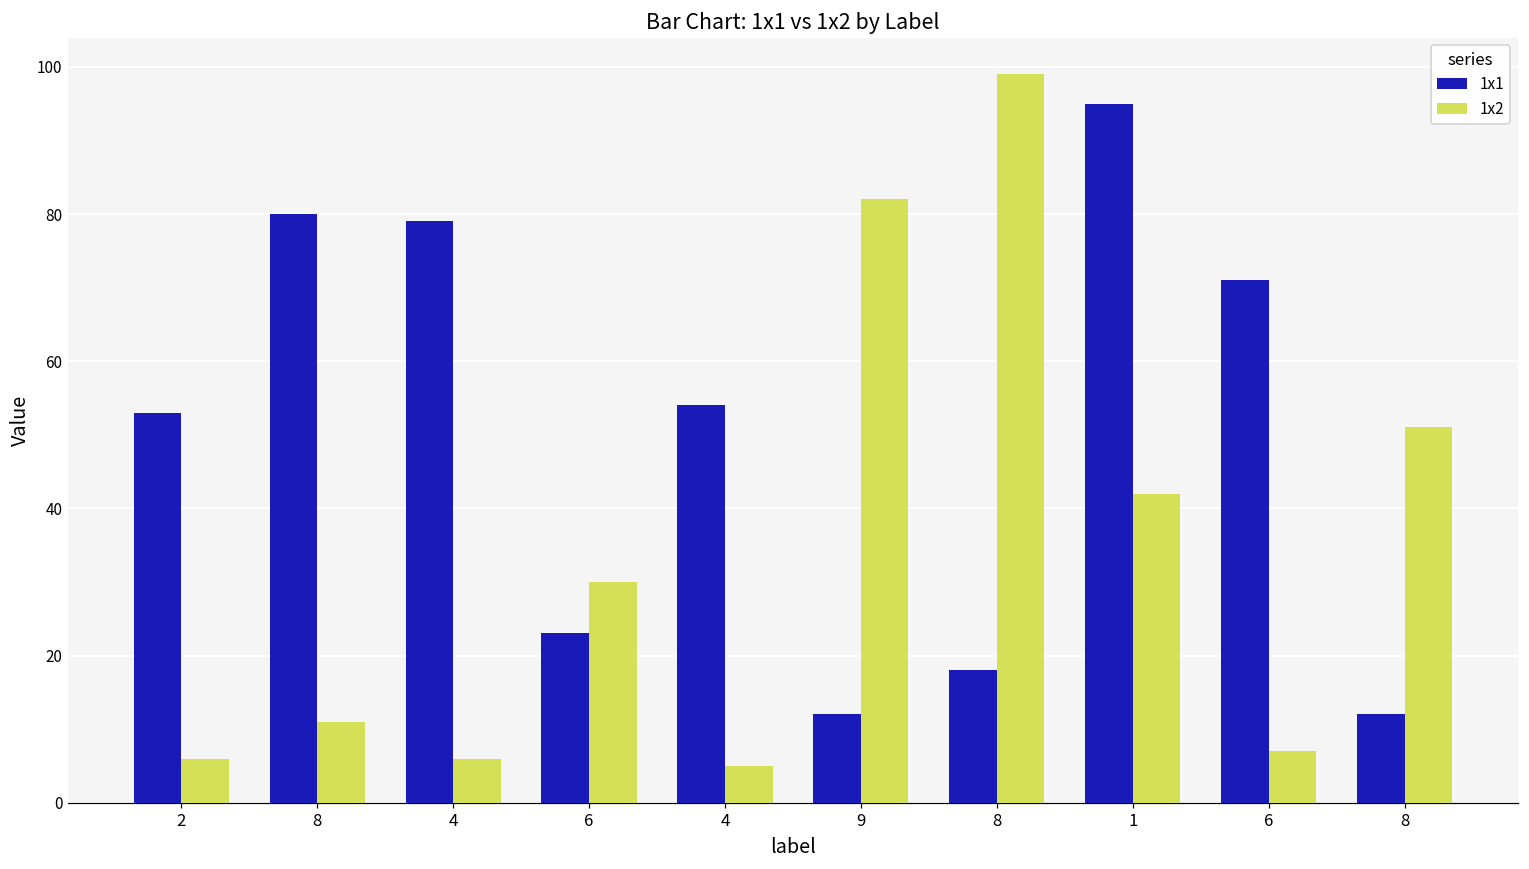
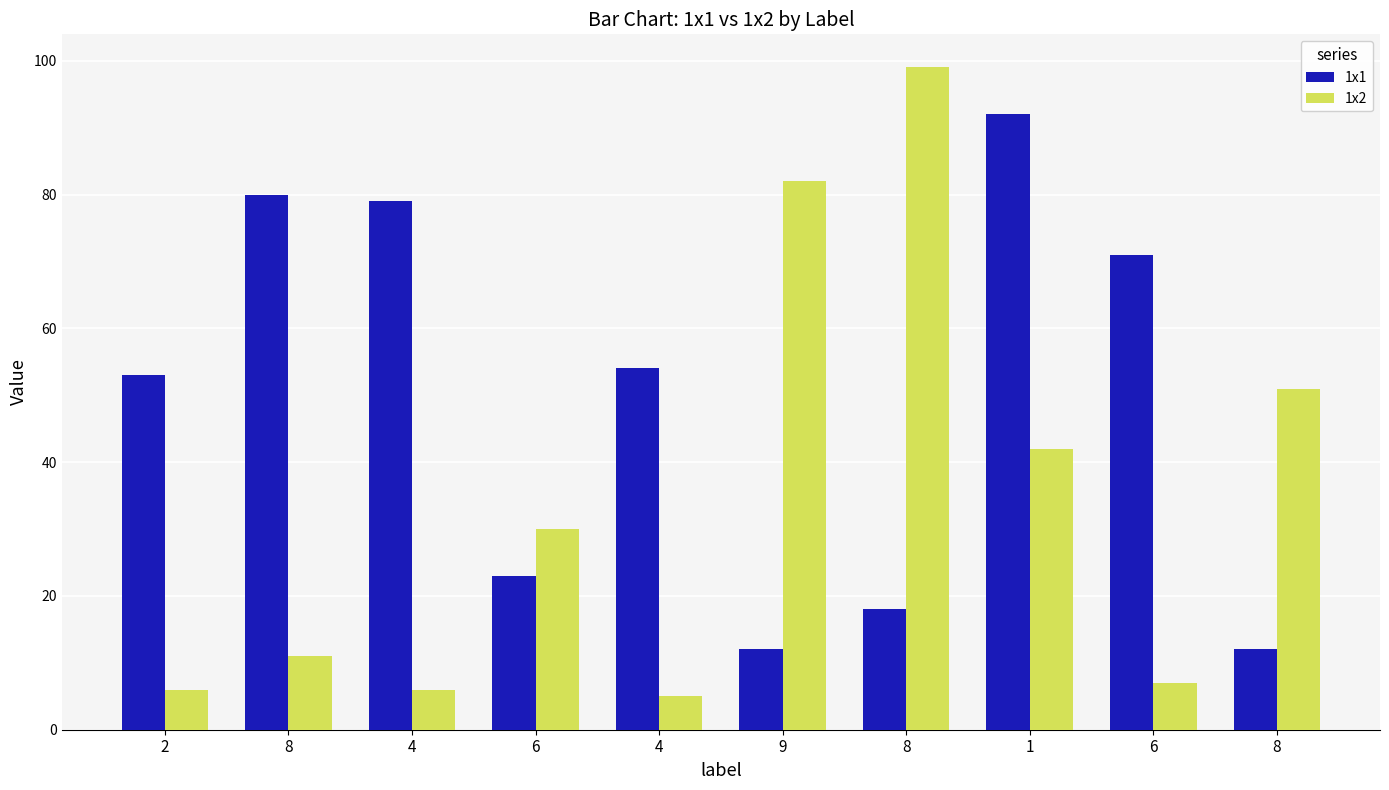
  {
    "1x1": {
      "2": 53,
      "9": 12,
-     "1": 95
+     "1": 92
    },
    "1x2": {
      "2": 6,
      "9": 82,
      "1": 42
    }
  }
